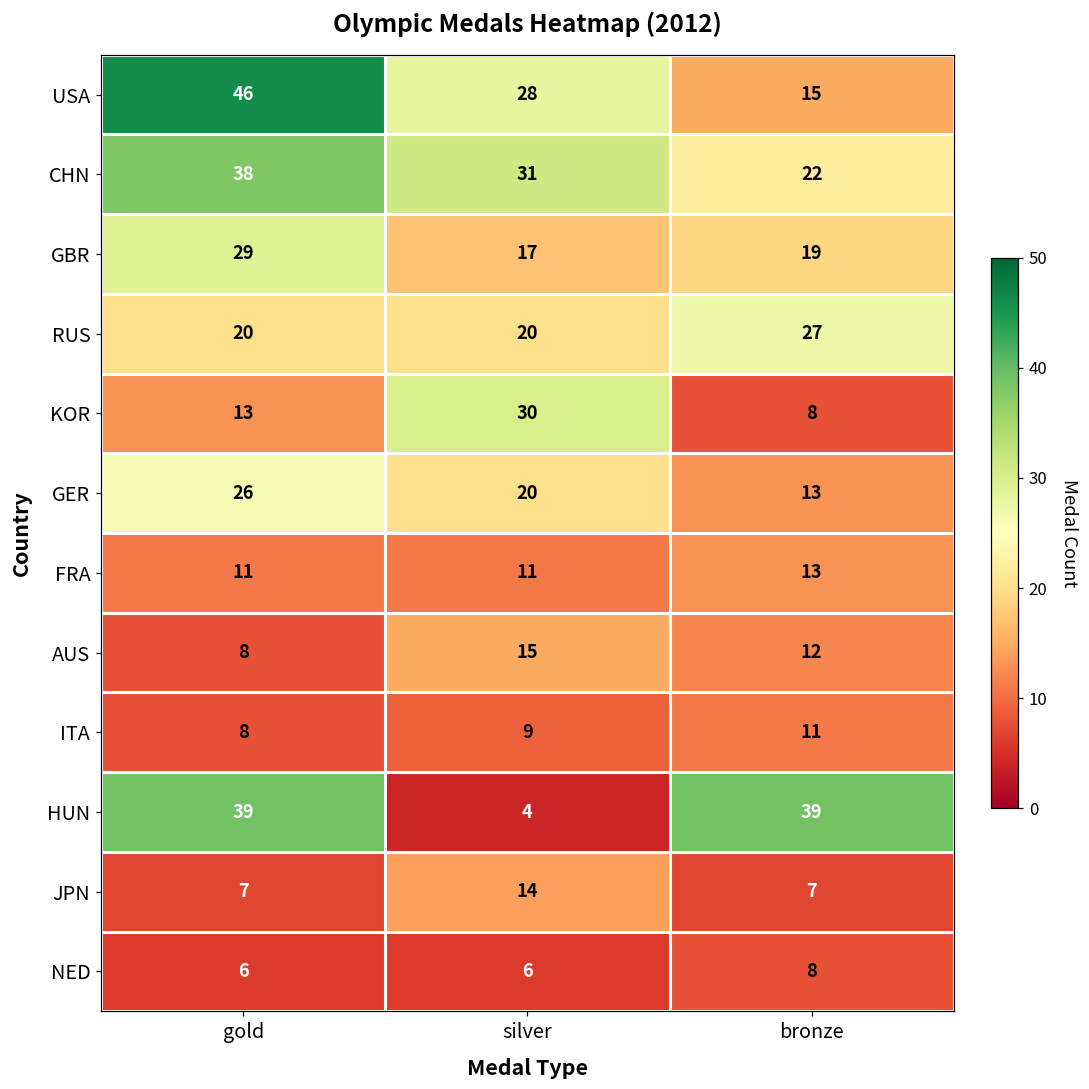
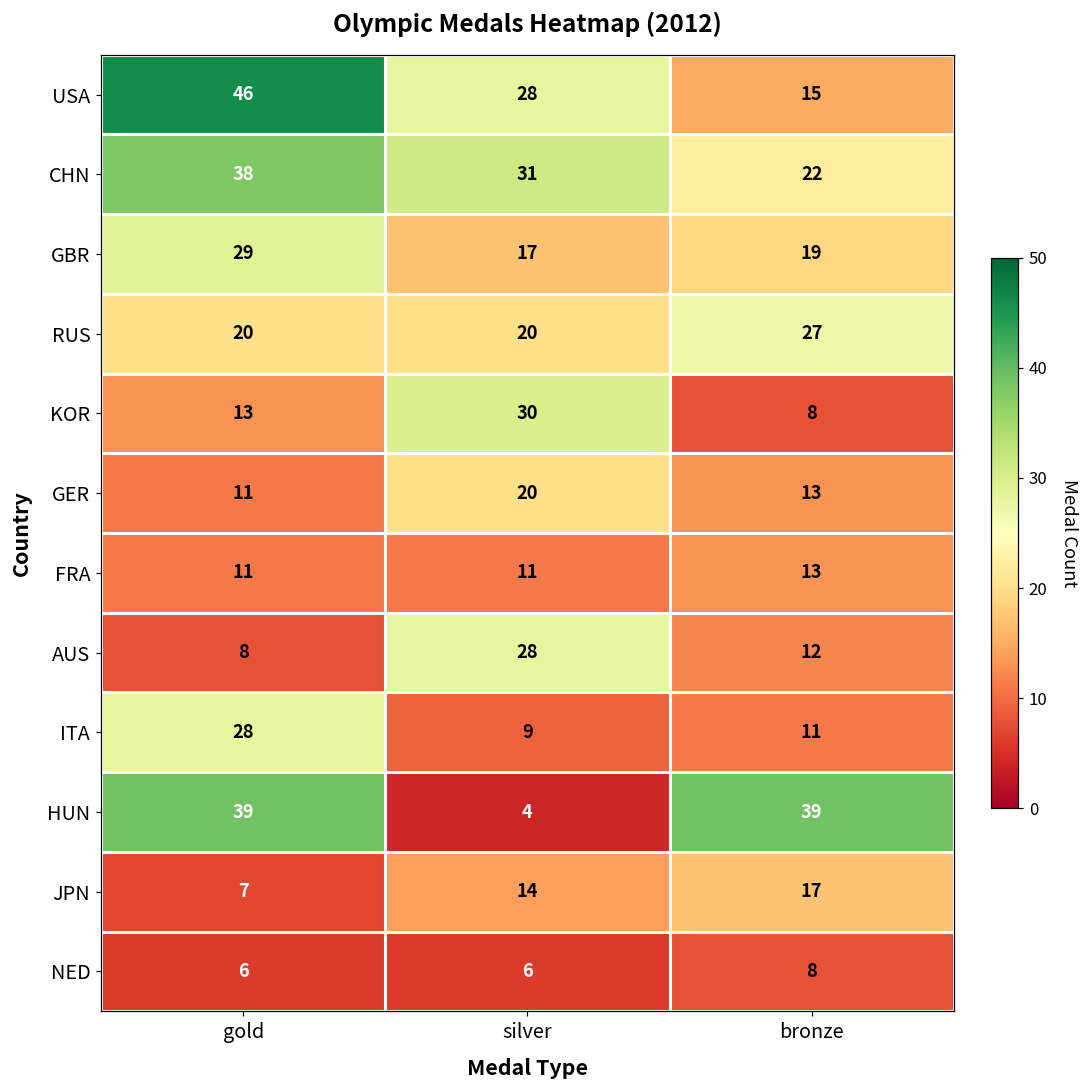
  {
    "USA": {
      "gold": 46,
      "silver": 28,
      "bronze": 15
    },
    "CHN": {
      "gold": 38,
      "silver": 31,
      "bronze": 22
    },
    "GBR": {
      "gold": 29,
      "silver": 17,
      "bronze": 19
    },
    "RUS": {
      "gold": 20,
      "silver": 20,
      "bronze": 27
    },
    "KOR": {
      "gold": 13,
      "silver": 30,
      "bronze": 8
    },
    "GER": {
-     "gold": 26,
+     "gold": 11,
      "silver": 20,
      "bronze": 13
    },
    "FRA": {
      "gold": 11,
      "silver": 11,
      "bronze": 13
    },
    "AUS": {
      "gold": 8,
-     "silver": 15,
+     "silver": 28,
      "bronze": 12
    },
    "ITA": {
-     "gold": 8,
+     "gold": 28,
      "silver": 9,
      "bronze": 11
    },
    "HUN": {
      "gold": 39,
      "silver": 4,
      "bronze": 39
    },
    "JPN": {
      "gold": 7,
      "silver": 14,
-     "bronze": 7
+     "bronze": 17
    },
    "NED": {
      "gold": 6,
      "silver": 6,
      "bronze": 8
    }
  }
